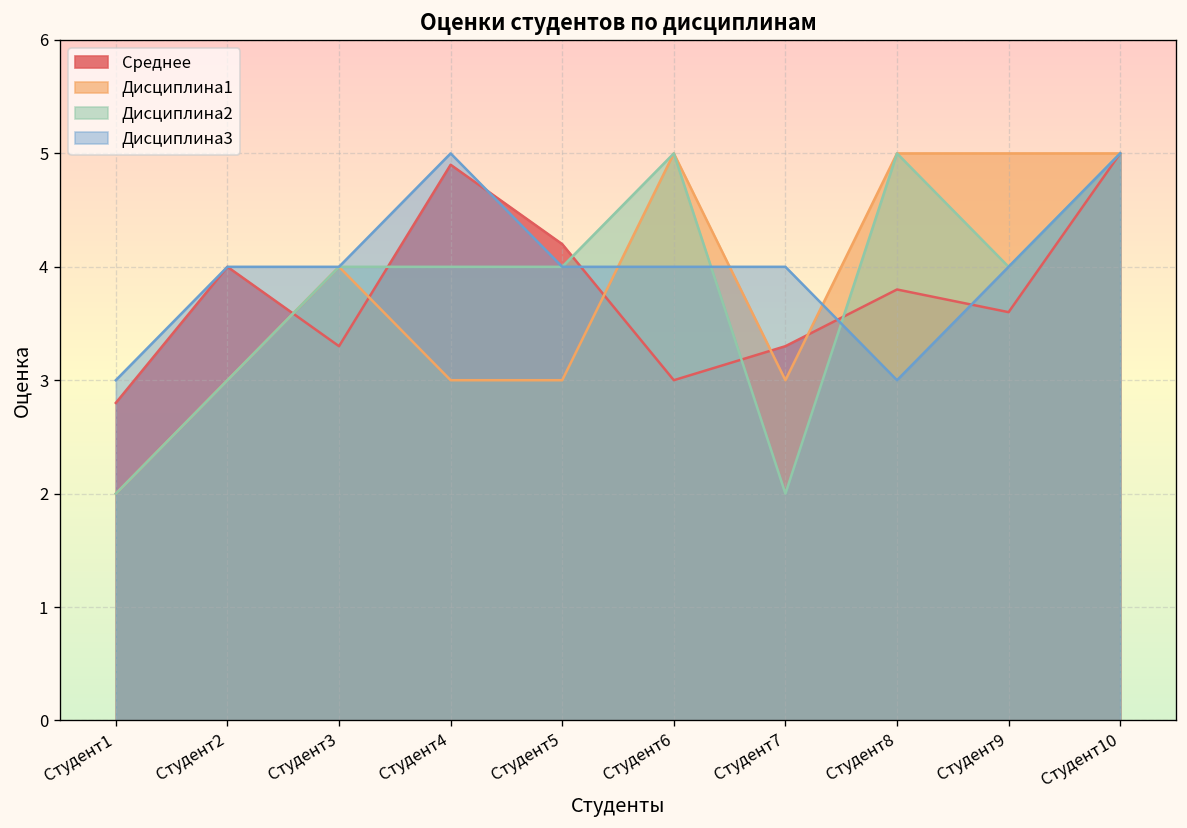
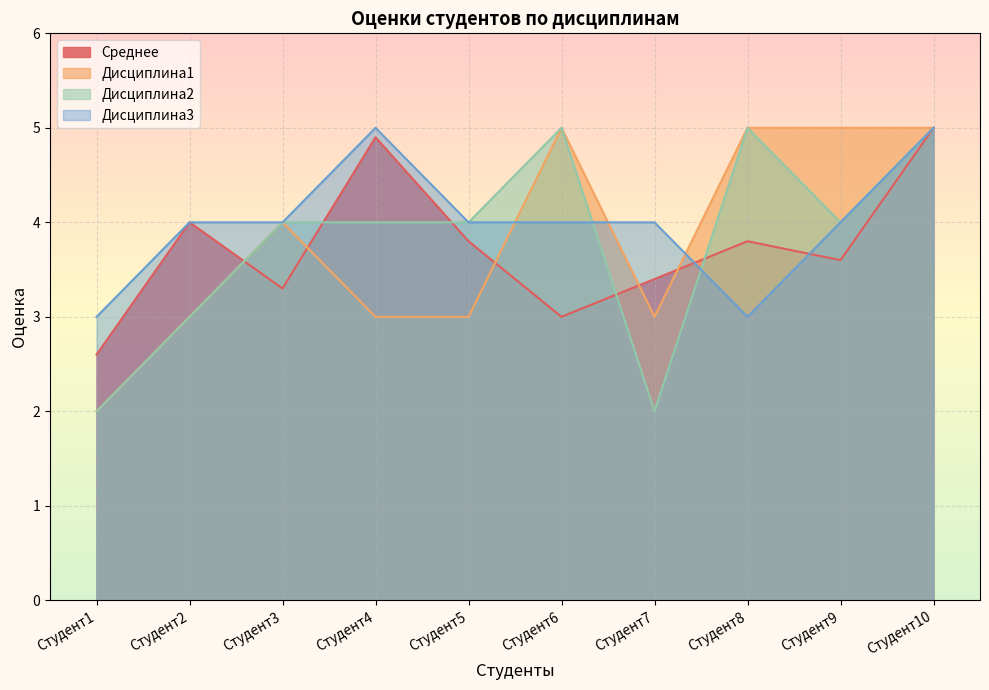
  {
    "Среднее": {
-     "Студент1": 2.8,
+     "Студент1": 2.6,
      "Студент3": 3.3,
      "Студент4": 4.9,
-     "Студент5": 4.2,
+     "Студент5": 3.8,
      "Студент6": 3.0,
-     "Студент7": 3.3,
+     "Студент7": 3.4,
      "Студент8": 3.8,
      "Студент9": 3.6
    },
    "Дисциплина1": {
      "Студент4": 3.0,
      "Студент5": 3.0,
      "Студент7": 3.0,
      "Студент9": 5.0
    }
  }
